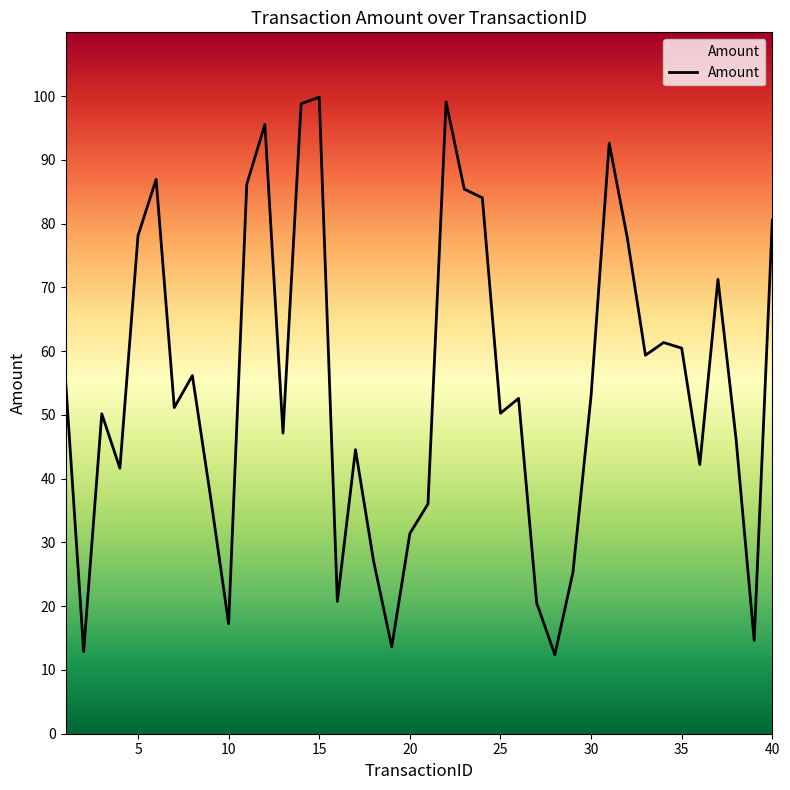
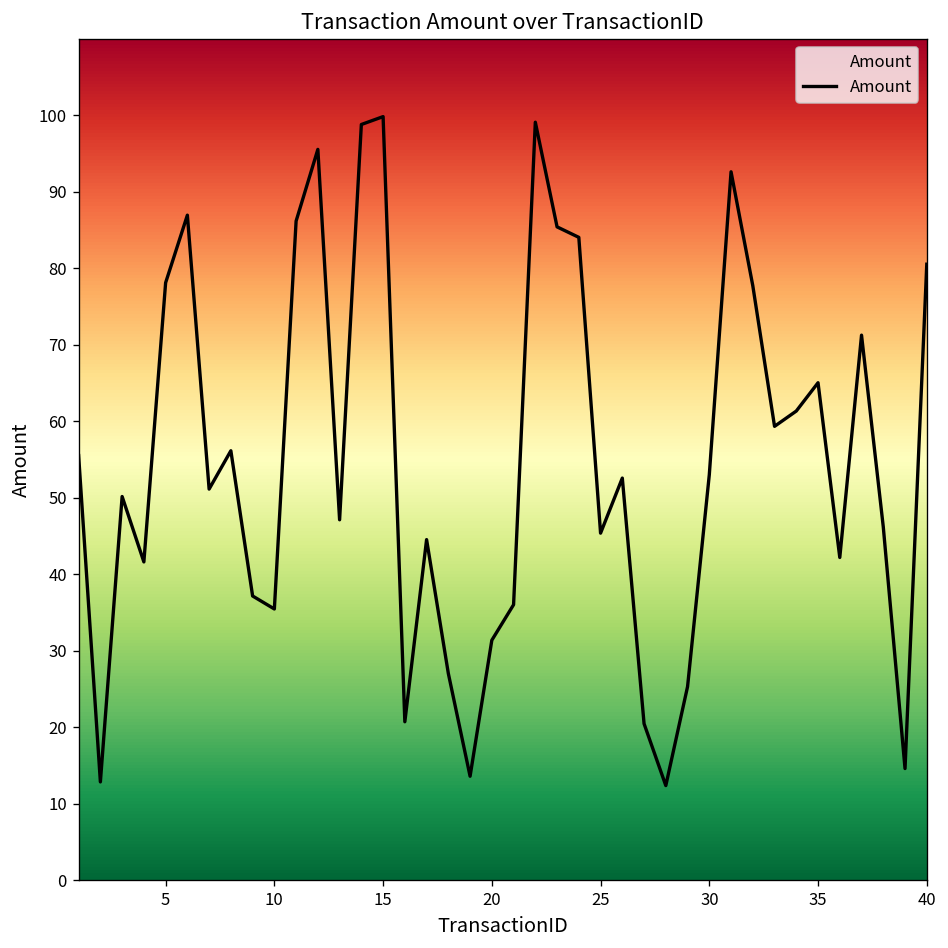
  {
    "5": 78,
-   "10": 17,
+   "10": 35,
    "15": 100,
    "20": 31,
-   "25": 50,
+   "25": 45,
    "30": 53,
-   "35": 60,
+   "35": 65,
    "40": 81
  }
